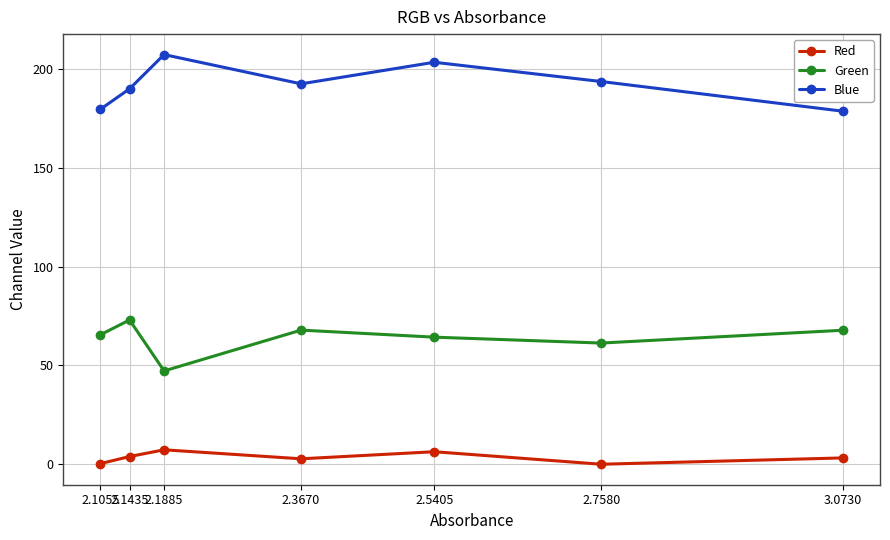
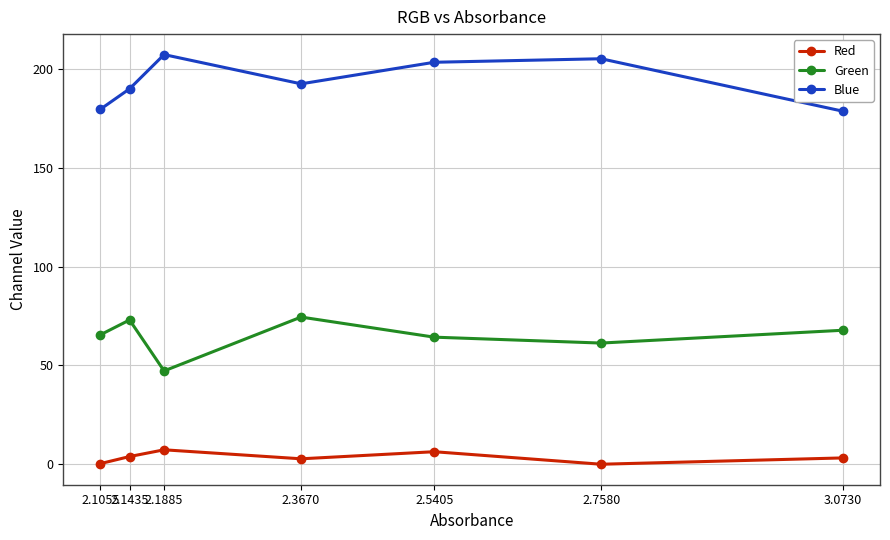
  {
    "Red": {
      "2.1885": 7,
      "2.3670": 3,
      "2.5405": 6,
      "2.7580": 0,
      "3.0730": 3
    },
    "Green": {
      "2.1885": 47,
-     "2.3670": 68,
+     "2.3670": 74,
      "2.5405": 64,
      "2.7580": 61,
      "3.0730": 68
    },
    "Blue": {
      "2.1885": 207,
      "2.3670": 192,
      "2.5405": 203,
-     "2.7580": 194,
+     "2.7580": 205,
      "3.0730": 179
    }
  }
